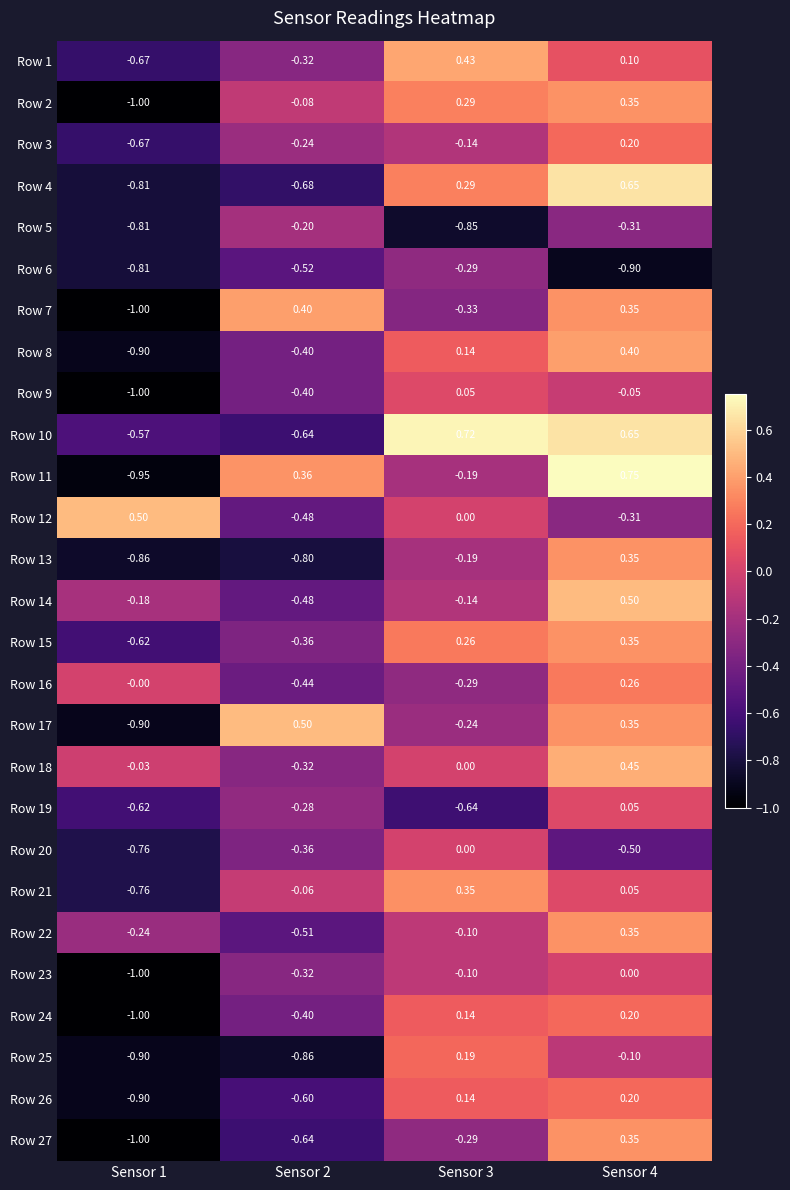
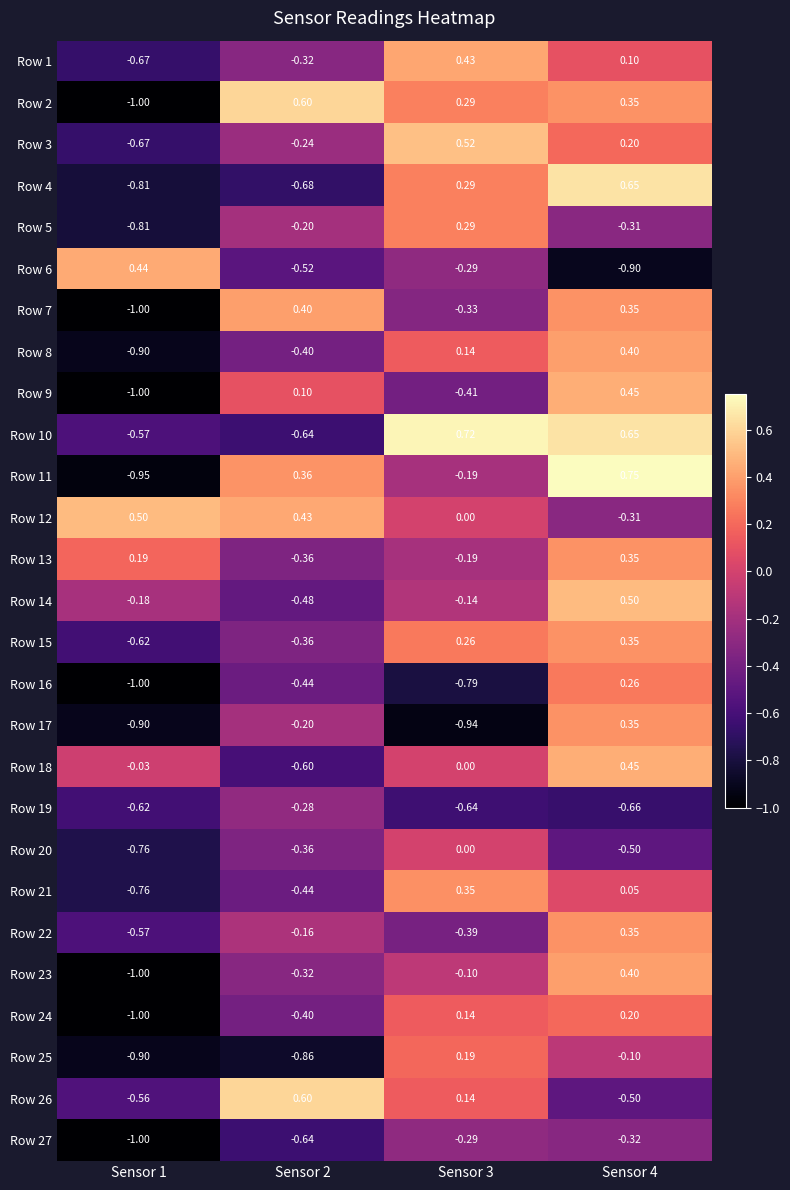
  {
    "Row 1": {
      "Sensor 1": -0.67,
      "Sensor 2": -0.32,
      "Sensor 3": 0.43,
      "Sensor 4": 0.10
    },
    "Row 2": {
      "Sensor 1": -1.00,
-     "Sensor 2": -0.08,
+     "Sensor 2": 0.60,
      "Sensor 3": 0.29,
      "Sensor 4": 0.35
    },
    "Row 3": {
      "Sensor 1": -0.67,
      "Sensor 2": -0.24,
-     "Sensor 3": -0.14,
+     "Sensor 3": 0.52,
      "Sensor 4": 0.20
    },
    "Row 4": {
      "Sensor 1": -0.81,
      "Sensor 2": -0.68,
      "Sensor 3": 0.29,
      "Sensor 4": 0.65
    },
    "Row 5": {
      "Sensor 1": -0.81,
      "Sensor 2": -0.20,
-     "Sensor 3": -0.85,
+     "Sensor 3": 0.29,
      "Sensor 4": -0.31
    },
    "Row 6": {
-     "Sensor 1": -0.81,
+     "Sensor 1": 0.44,
      "Sensor 2": -0.52,
      "Sensor 3": -0.29,
      "Sensor 4": -0.90
    },
    "Row 7": {
      "Sensor 1": -1.00,
      "Sensor 2": 0.40,
      "Sensor 3": -0.33,
      "Sensor 4": 0.35
    },
    "Row 8": {
      "Sensor 1": -0.90,
      "Sensor 2": -0.40,
      "Sensor 3": 0.14,
      "Sensor 4": 0.40
    },
    "Row 9": {
      "Sensor 1": -1.00,
-     "Sensor 2": -0.40,
-     "Sensor 3": 0.05,
-     "Sensor 4": -0.05
+     "Sensor 2": 0.10,
+     "Sensor 3": -0.41,
+     "Sensor 4": 0.45
    },
    "Row 10": {
      "Sensor 1": -0.57,
      "Sensor 2": -0.64,
      "Sensor 3": 0.72,
      "Sensor 4": 0.65
    },
    "Row 11": {
      "Sensor 1": -0.95,
      "Sensor 2": 0.36,
      "Sensor 3": -0.19,
      "Sensor 4": 0.75
    },
    "Row 12": {
      "Sensor 1": 0.50,
-     "Sensor 2": -0.48,
+     "Sensor 2": 0.43,
      "Sensor 3": 0.00,
      "Sensor 4": -0.31
    },
    "Row 13": {
-     "Sensor 1": -0.86,
-     "Sensor 2": -0.80,
+     "Sensor 1": 0.19,
+     "Sensor 2": -0.36,
      "Sensor 3": -0.19,
      "Sensor 4": 0.35
    },
    "Row 14": {
      "Sensor 1": -0.18,
      "Sensor 2": -0.48,
      "Sensor 3": -0.14,
      "Sensor 4": 0.50
    },
    "Row 15": {
      "Sensor 1": -0.62,
      "Sensor 2": -0.36,
      "Sensor 3": 0.26,
      "Sensor 4": 0.35
    },
    "Row 16": {
-     "Sensor 1": -0.00,
+     "Sensor 1": -1.00,
      "Sensor 2": -0.44,
-     "Sensor 3": -0.29,
+     "Sensor 3": -0.79,
      "Sensor 4": 0.26
    },
    "Row 17": {
      "Sensor 1": -0.90,
-     "Sensor 2": 0.50,
-     "Sensor 3": -0.24,
+     "Sensor 2": -0.20,
+     "Sensor 3": -0.94,
      "Sensor 4": 0.35
    },
    "Row 18": {
      "Sensor 1": -0.03,
-     "Sensor 2": -0.32,
+     "Sensor 2": -0.60,
      "Sensor 3": 0.00,
      "Sensor 4": 0.45
    },
    "Row 19": {
      "Sensor 1": -0.62,
      "Sensor 2": -0.28,
      "Sensor 3": -0.64,
-     "Sensor 4": 0.05
+     "Sensor 4": -0.66
    },
    "Row 20": {
      "Sensor 1": -0.76,
      "Sensor 2": -0.36,
      "Sensor 3": 0.00,
      "Sensor 4": -0.50
    },
    "Row 21": {
      "Sensor 1": -0.76,
-     "Sensor 2": -0.06,
+     "Sensor 2": -0.44,
      "Sensor 3": 0.35,
      "Sensor 4": 0.05
    },
    "Row 22": {
-     "Sensor 1": -0.24,
-     "Sensor 2": -0.51,
-     "Sensor 3": -0.10,
+     "Sensor 1": -0.57,
+     "Sensor 2": -0.16,
+     "Sensor 3": -0.39,
      "Sensor 4": 0.35
    },
    "Row 23": {
      "Sensor 1": -1.00,
      "Sensor 2": -0.32,
      "Sensor 3": -0.10,
-     "Sensor 4": 0.00
+     "Sensor 4": 0.40
    },
    "Row 24": {
      "Sensor 1": -1.00,
      "Sensor 2": -0.40,
      "Sensor 3": 0.14,
      "Sensor 4": 0.20
    },
    "Row 25": {
      "Sensor 1": -0.90,
      "Sensor 2": -0.86,
      "Sensor 3": 0.19,
      "Sensor 4": -0.10
    },
    "Row 26": {
-     "Sensor 1": -0.90,
-     "Sensor 2": -0.60,
+     "Sensor 1": -0.56,
+     "Sensor 2": 0.60,
      "Sensor 3": 0.14,
-     "Sensor 4": 0.20
+     "Sensor 4": -0.50
    },
    "Row 27": {
      "Sensor 1": -1.00,
      "Sensor 2": -0.64,
      "Sensor 3": -0.29,
-     "Sensor 4": 0.35
+     "Sensor 4": -0.32
    }
  }
